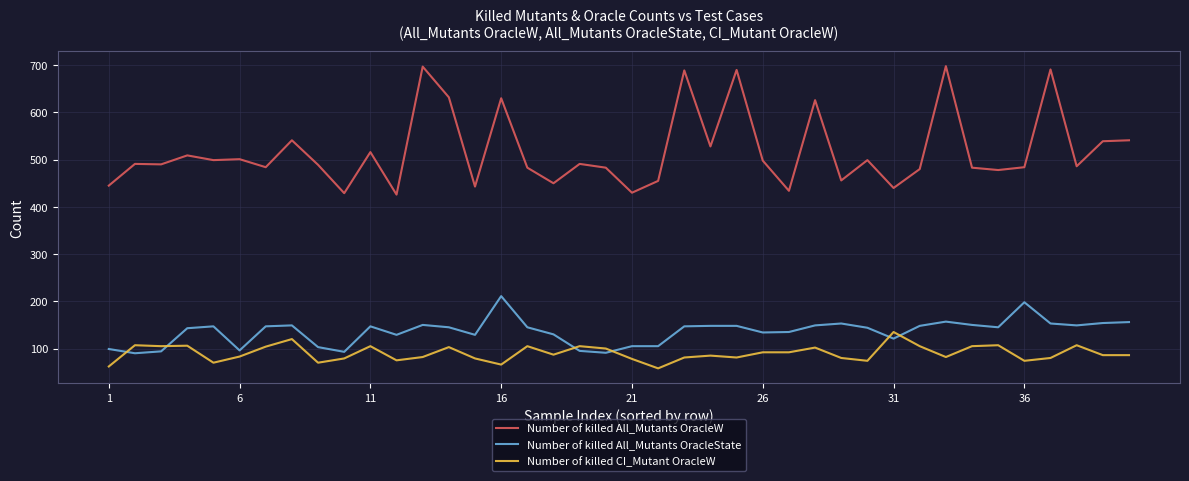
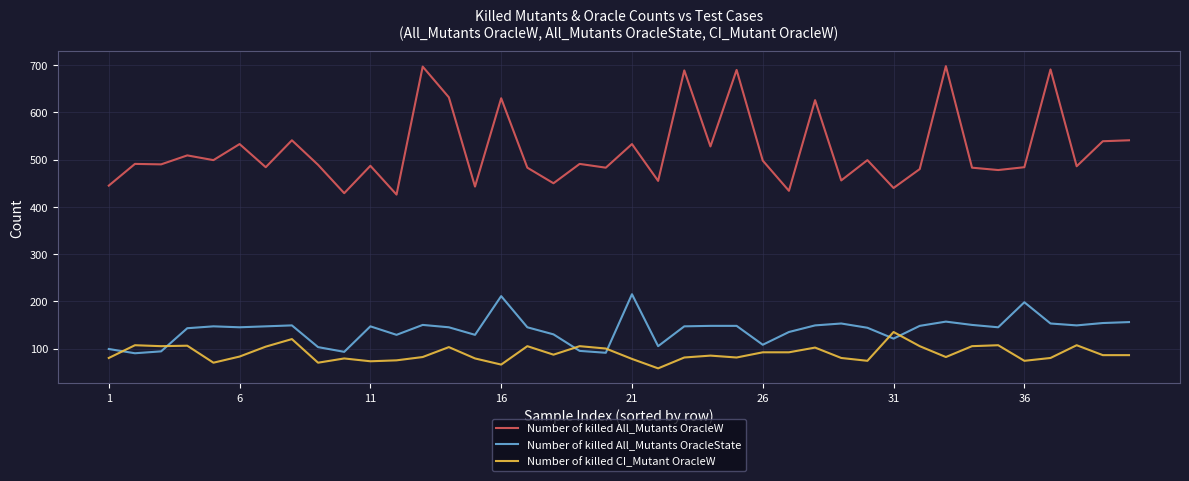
  {
    "Number of killed All_Mutants OracleW": {
      "1": 450,
-     "6": 500,
-     "11": 520,
+     "6": 530,
+     "11": 490,
      "16": 630,
-     "21": 430,
+     "21": 530,
      "26": 500,
      "31": 440,
      "36": 480
    },
    "Number of killed All_Mutants OracleState": {
      "1": 100,
-     "6": 100,
+     "6": 150,
      "11": 150,
      "16": 210,
-     "21": 110,
-     "26": 130,
+     "21": 220,
+     "26": 110,
      "31": 120,
      "36": 200
    },
    "Number of killed CI_Mutant OracleW": {
-     "1": 60,
+     "1": 80,
      "6": 80,
-     "11": 110,
+     "11": 70,
      "16": 70,
      "21": 80,
      "26": 90,
      "31": 140,
      "36": 70
    }
  }
